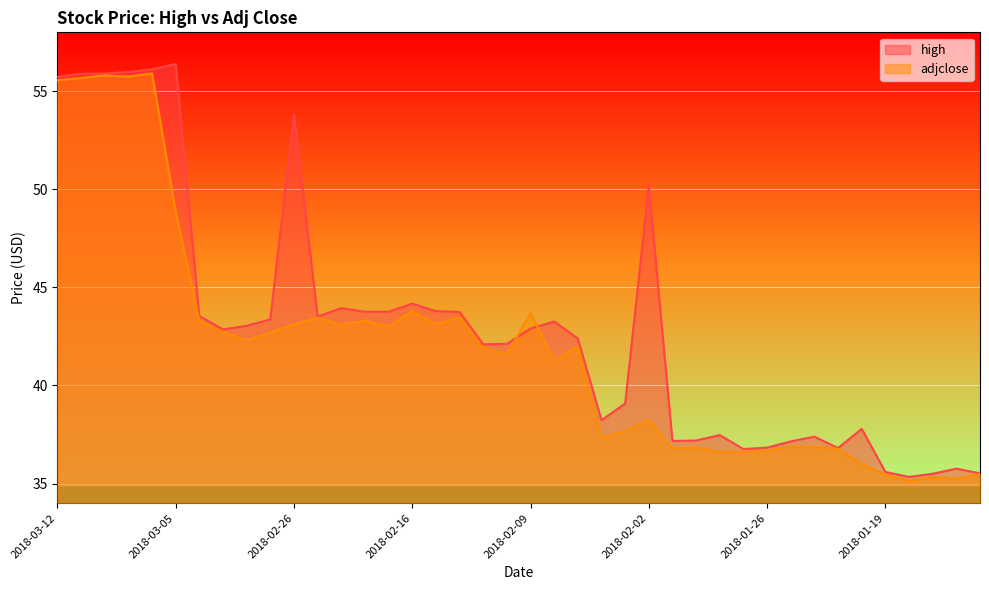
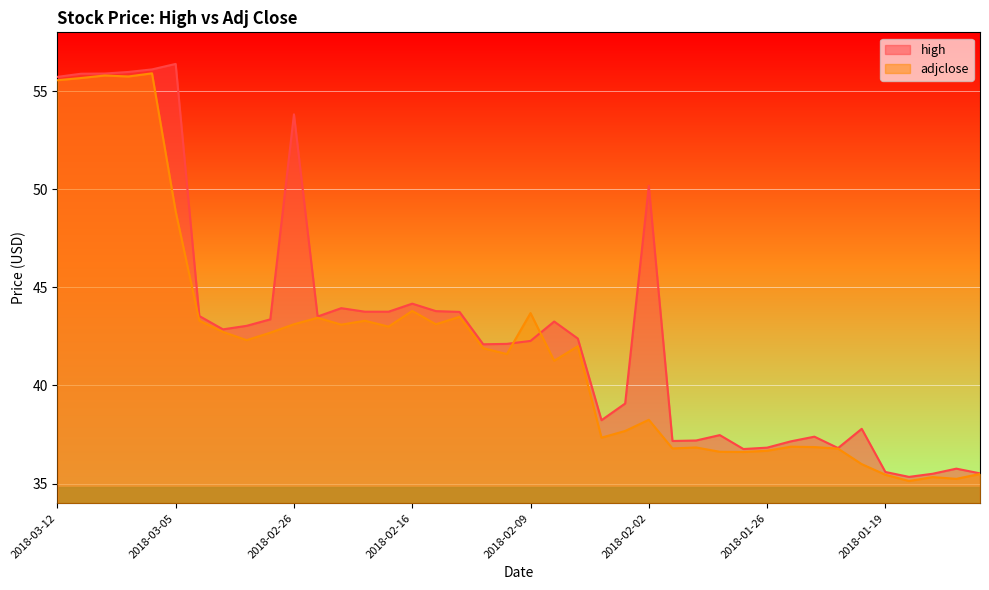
  {
    "high": {
      "2018-03-12": 55.7,
      "2018-03-05": 56.4,
      "2018-02-26": 53.8,
      "2018-02-16": 44.2,
-     "2018-02-09": 42.9,
+     "2018-02-09": 42.3,
      "2018-02-02": 50.2,
      "2018-01-26": 36.8,
      "2018-01-19": 35.6
    },
    "adjclose": {
      "2018-03-12": 55.6,
      "2018-03-05": 48.9,
      "2018-02-26": 43.1,
      "2018-02-16": 43.8,
      "2018-02-09": 43.7,
      "2018-02-02": 38.3,
      "2018-01-26": 36.7,
      "2018-01-19": 35.5
    }
  }
